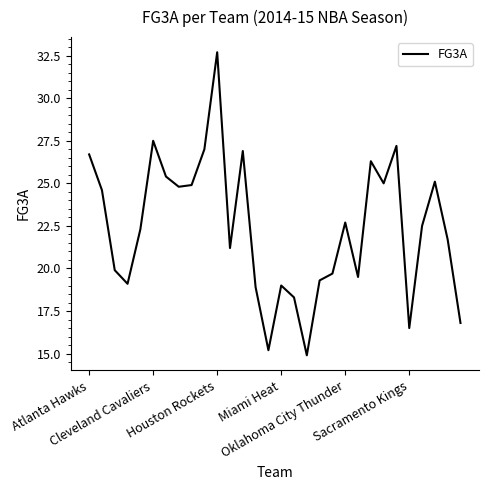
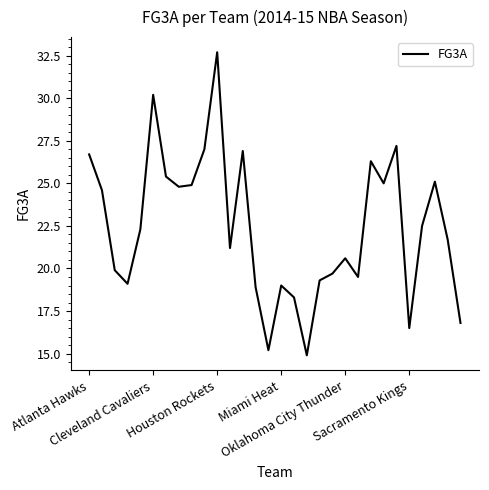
  {
    "Atlanta Hawks": 26.7,
-   "Cleveland Cavaliers": 27.5,
+   "Cleveland Cavaliers": 30.2,
    "Houston Rockets": 32.7,
    "Miami Heat": 19.0,
-   "Oklahoma City Thunder": 22.7,
+   "Oklahoma City Thunder": 20.6,
    "Sacramento Kings": 16.5
  }
